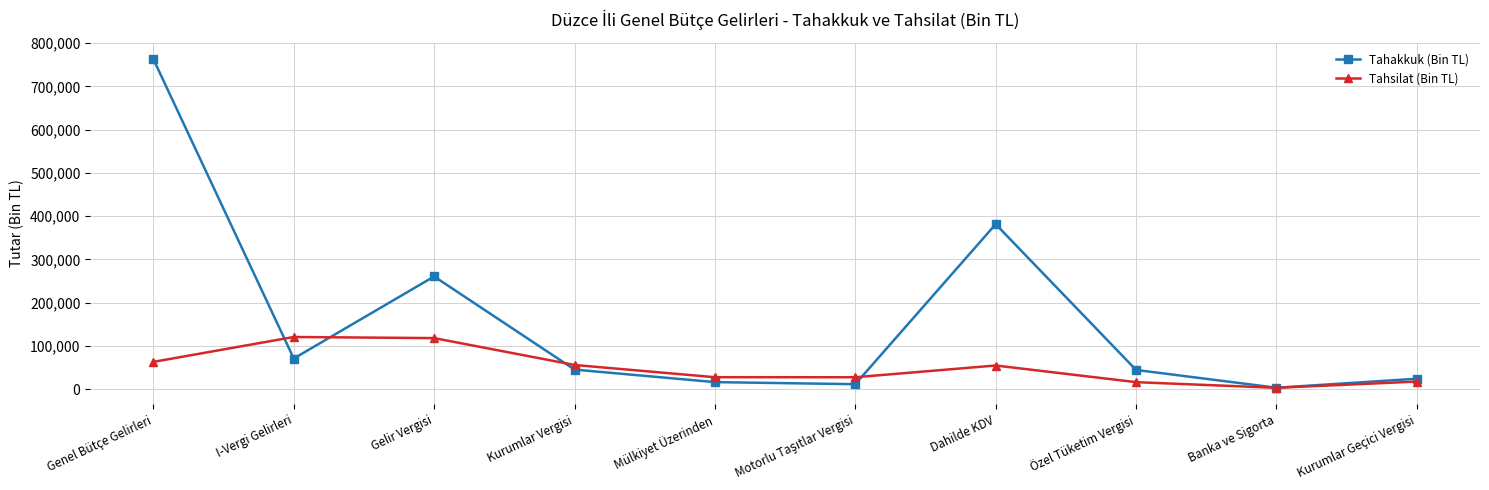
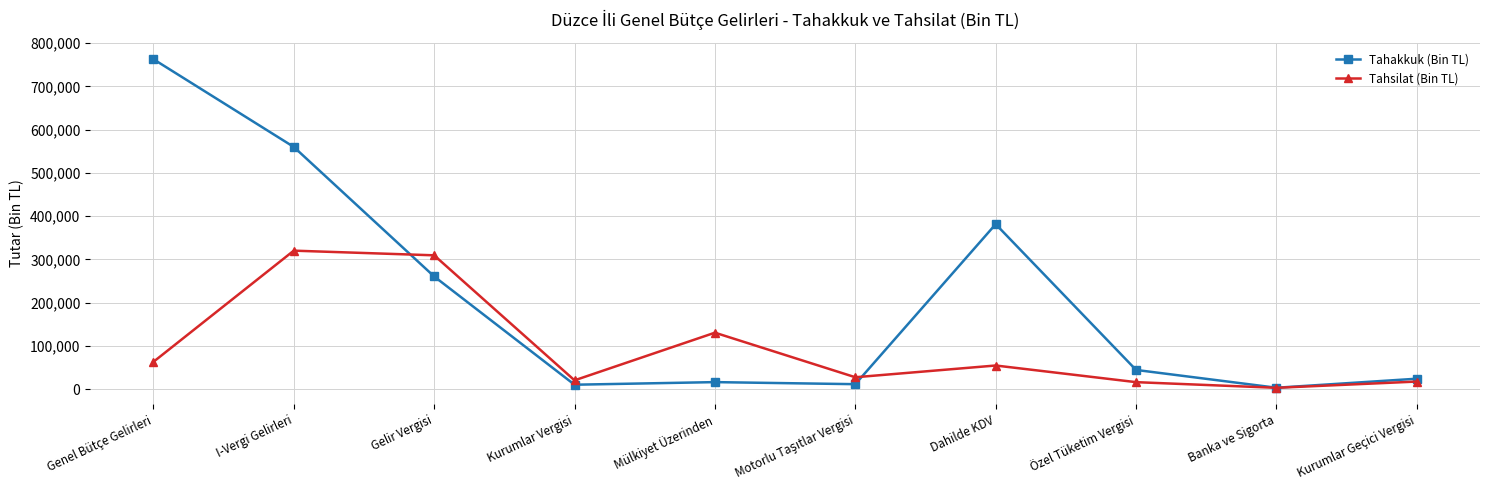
  {
    "Tahakkuk (Bin TL)": {
      "Genel Bütçe Gelirleri": "760,000",
-     "I-Vergi Gelirleri": "70,000",
+     "I-Vergi Gelirleri": "560,000",
      "Gelir Vergisi": "260,000",
-     "Kurumlar Vergisi": "50,000",
+     "Kurumlar Vergisi": "10,000",
      "Mülkiyet Üzerinden": "20,000",
      "Motorlu Taşıtlar Vergisi": "10,000",
      "Dahilde KDV": "380,000",
      "Özel Tüketim Vergisi": "40,000",
      "Kurumlar Geçici Vergisi": "20,000"
    },
    "Tahsilat (Bin TL)": {
      "Genel Bütçe Gelirleri": "60,000",
-     "I-Vergi Gelirleri": "120,000",
-     "Gelir Vergisi": "120,000",
-     "Kurumlar Vergisi": "60,000",
-     "Mülkiyet Üzerinden": "30,000",
+     "I-Vergi Gelirleri": "320,000",
+     "Gelir Vergisi": "310,000",
+     "Kurumlar Vergisi": "20,000",
+     "Mülkiyet Üzerinden": "130,000",
      "Motorlu Taşıtlar Vergisi": "30,000",
      "Dahilde KDV": "50,000",
      "Özel Tüketim Vergisi": "20,000",
      "Kurumlar Geçici Vergisi": "20,000"
    }
  }
